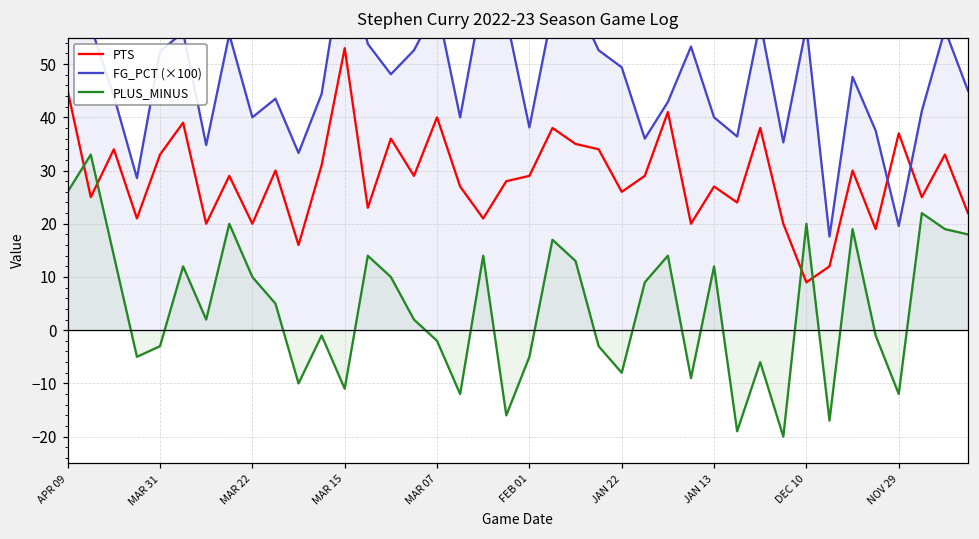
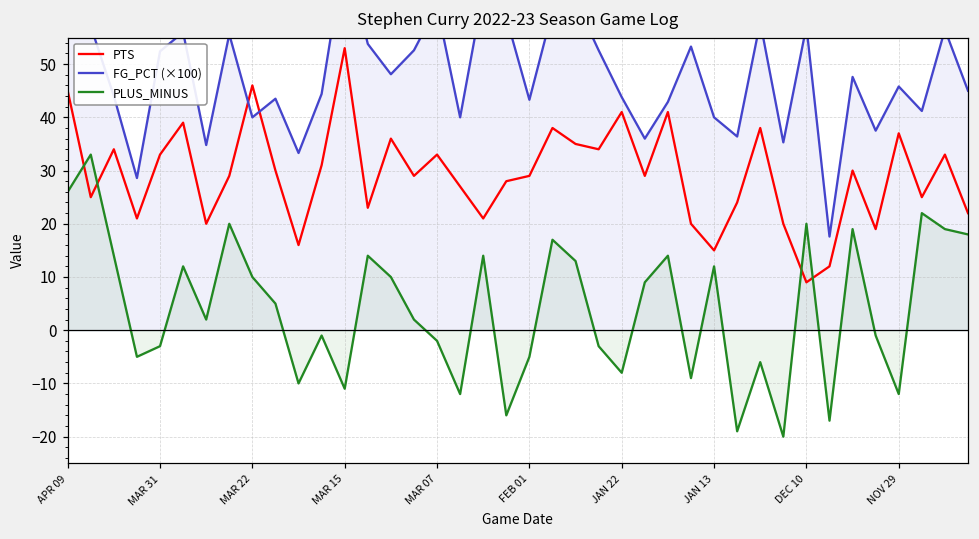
  {
    "PTS": {
      "APR 09": 45,
      "MAR 31": 33,
-     "MAR 22": 20,
+     "MAR 22": 46,
      "MAR 15": 53,
-     "MAR 07": 40,
+     "MAR 07": 33,
      "FEB 01": 29,
-     "JAN 22": 26,
-     "JAN 13": 27,
+     "JAN 22": 41,
+     "JAN 13": 15,
      "DEC 10": 9,
      "NOV 29": 37
    },
    "FG_PCT (×100)": {
      "MAR 22": 40,
-     "FEB 01": 38,
-     "JAN 22": 49,
+     "FEB 01": 43,
+     "JAN 22": 44,
      "JAN 13": 40,
-     "NOV 29": 20
+     "NOV 29": 46
    }
  }
